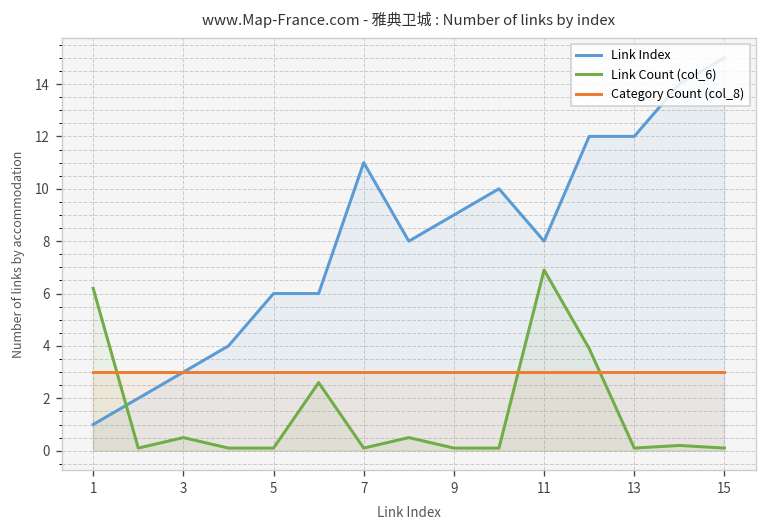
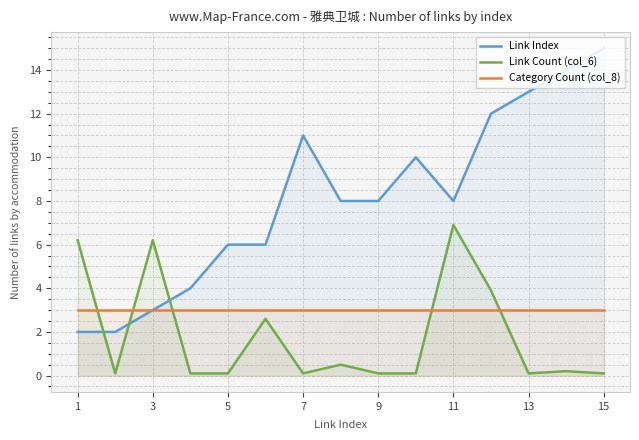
  {
    "Link Index": {
-     "1": 1,
+     "1": 2,
      "5": 6,
      "7": 11,
-     "9": 9,
+     "9": 8,
      "11": 8,
-     "13": 12
+     "13": 13
    },
    "Link Count (col_6)": {
      "1": 6.2,
-     "3": 0.5,
+     "3": 6.2,
      "5": 0.1,
      "7": 0.1,
      "9": 0.1,
      "11": 6.9,
      "13": 0.1,
      "15": 0.1
    },
    "Category Count (col_8)": {
      "1": 3.0,
      "5": 3.0,
      "7": 3.0,
      "9": 3.0,
      "11": 3.0,
      "13": 3.0,
      "15": 3.0
    }
  }
